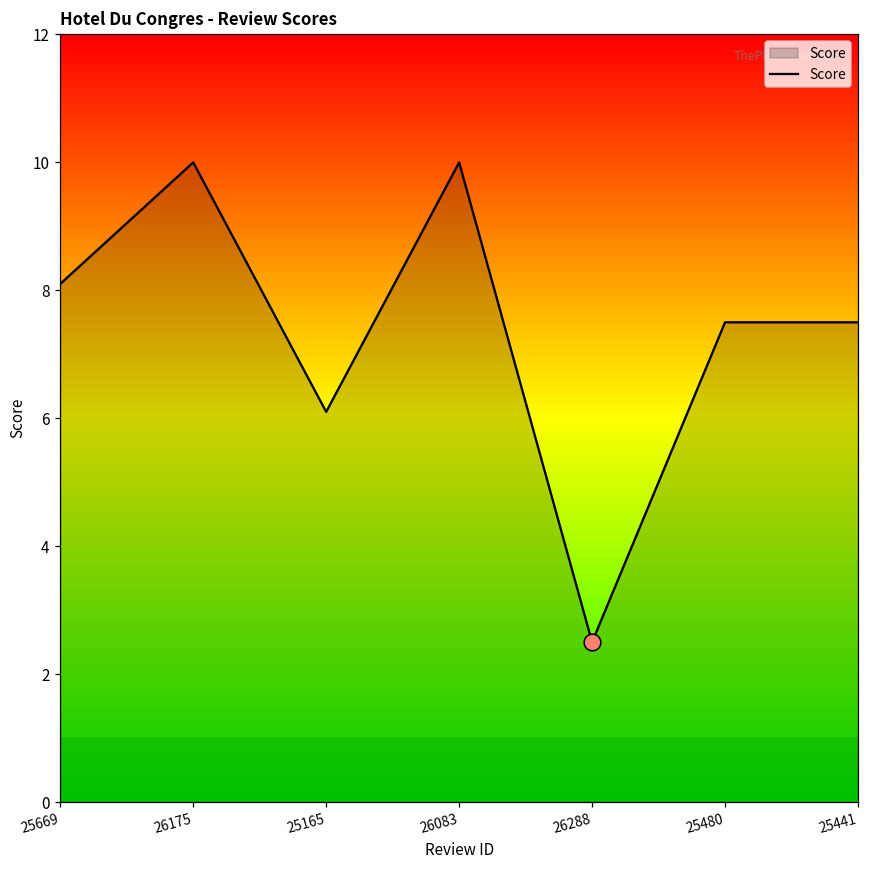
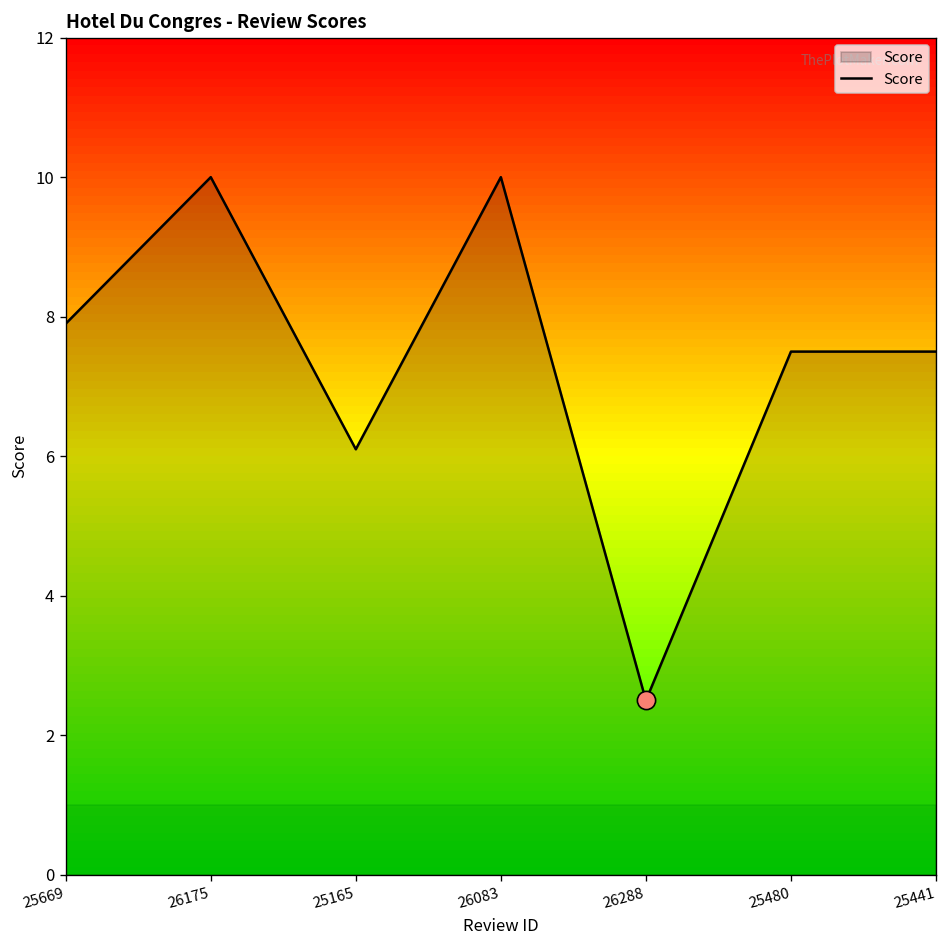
  {
    "Score": {
-     "25669": 8.1,
+     "25669": 7.9,
      "26175": 10.0,
      "25165": 6.1,
      "26083": 10.0,
      "25480": 7.5,
      "25441": 7.5
    }
  }
